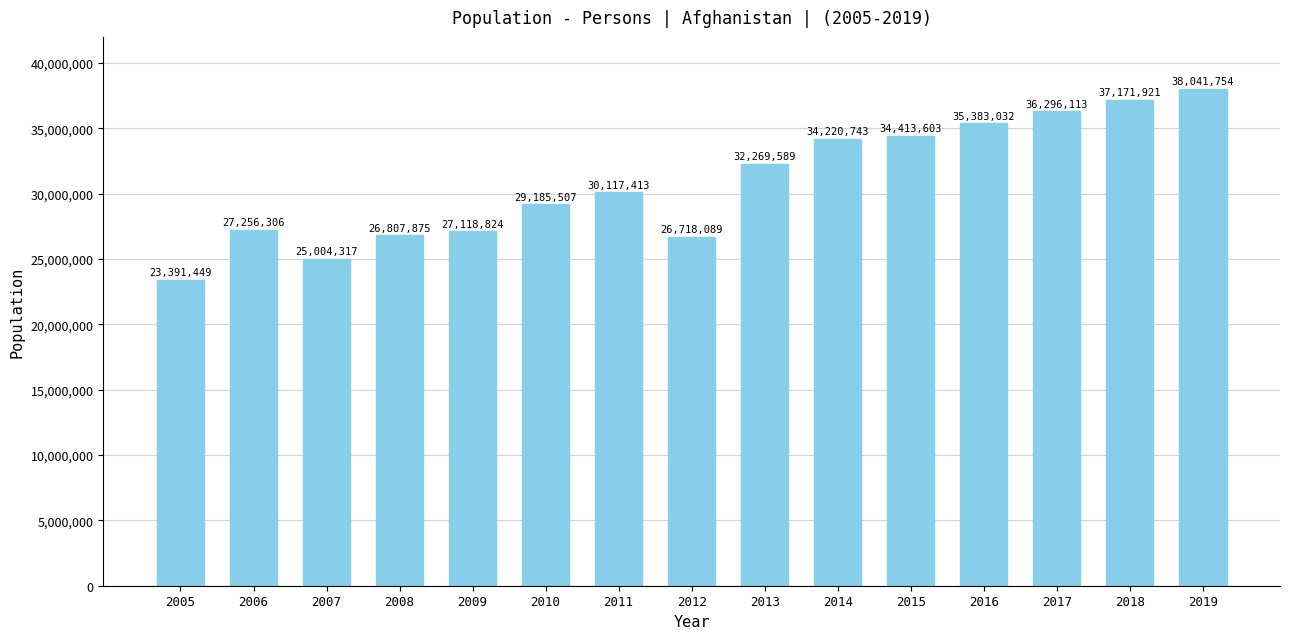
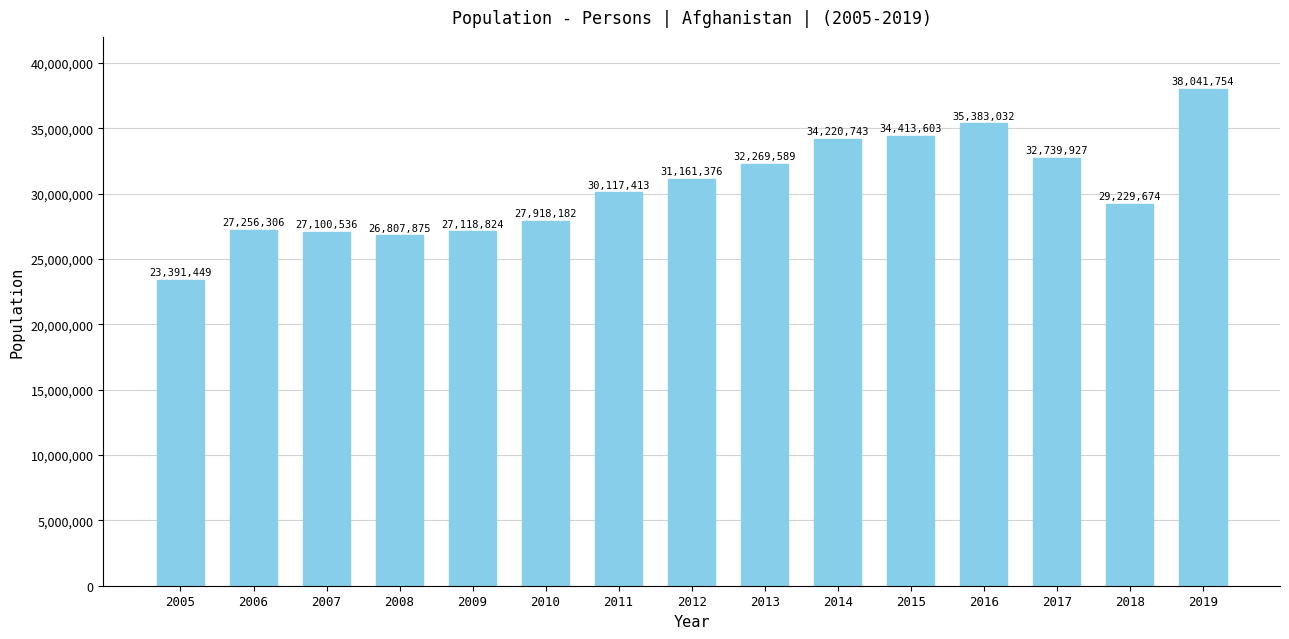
  {
    "2005": "23,391,449",
    "2006": "27,256,306",
-   "2007": "25,004,317",
+   "2007": "27,100,536",
    "2008": "26,807,875",
    "2009": "27,118,824",
-   "2010": "29,185,507",
+   "2010": "27,918,182",
    "2011": "30,117,413",
-   "2012": "26,718,089",
+   "2012": "31,161,376",
    "2013": "32,269,589",
    "2014": "34,220,743",
    "2015": "34,413,603",
    "2016": "35,383,032",
-   "2017": "36,296,113",
-   "2018": "37,171,921",
+   "2017": "32,739,927",
+   "2018": "29,229,674",
    "2019": "38,041,754"
  }
